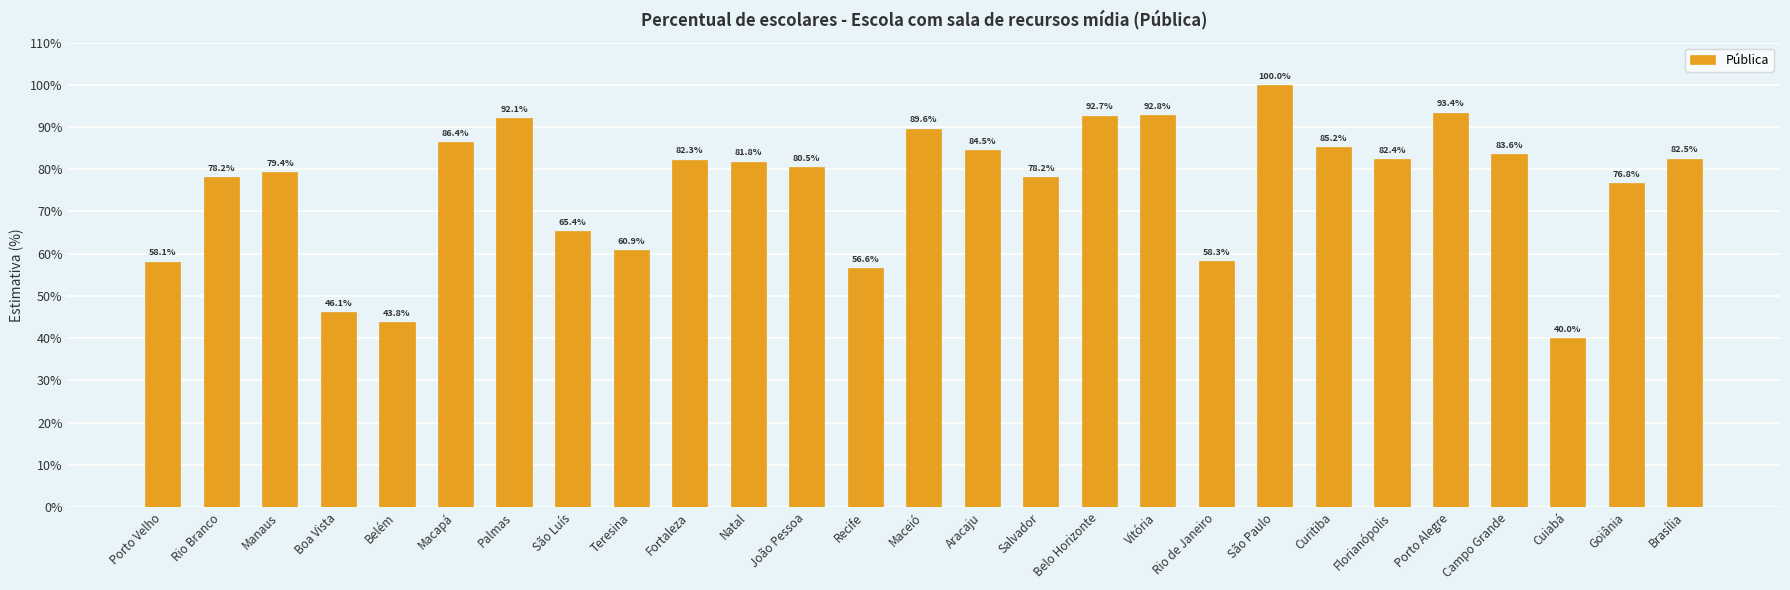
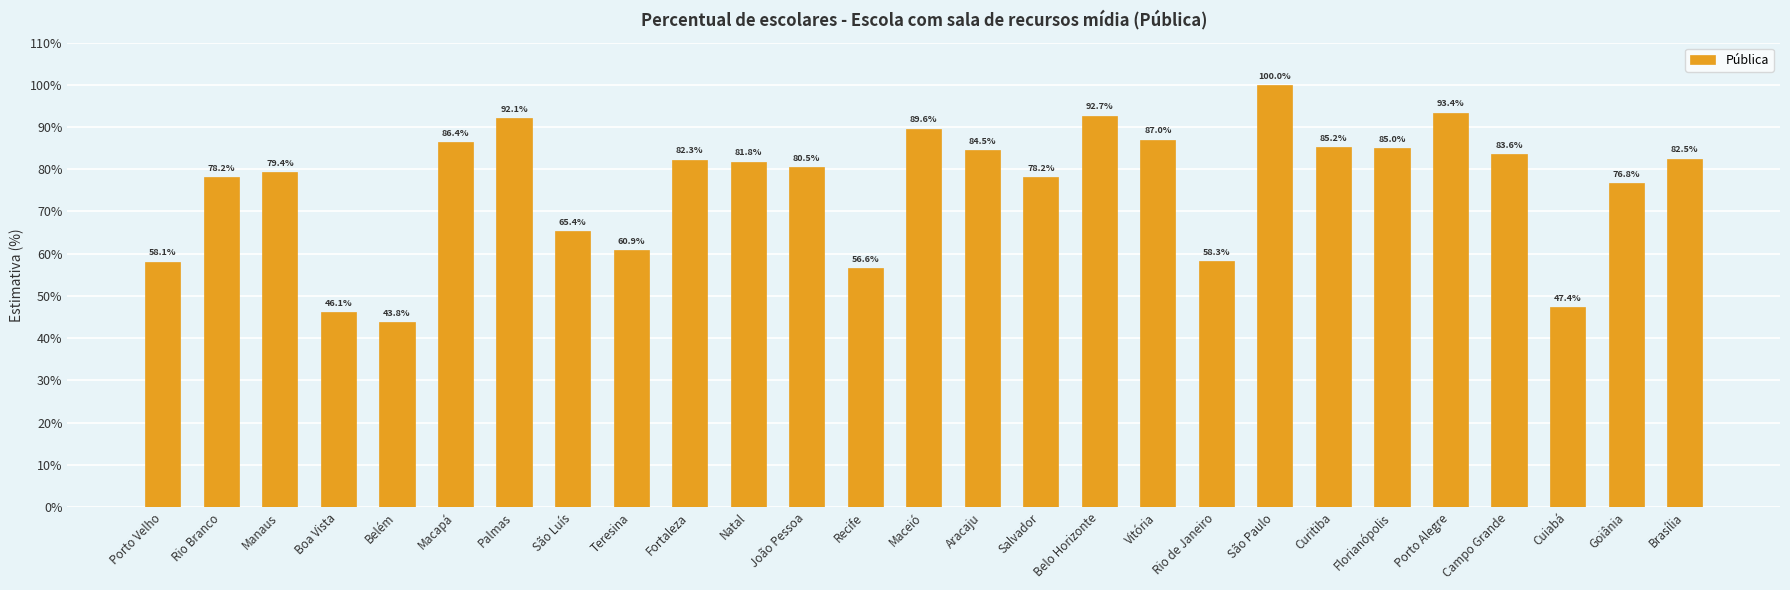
  {
    "Porto Velho": "58.1%",
    "Rio Branco": "78.2%",
    "Manaus": "79.4%",
    "Boa Vista": "46.1%",
    "Belém": "43.8%",
    "Macapá": "86.4%",
    "Palmas": "92.1%",
    "São Luís": "65.4%",
    "Teresina": "60.9%",
    "Fortaleza": "82.3%",
    "Natal": "81.8%",
    "João Pessoa": "80.5%",
    "Recife": "56.6%",
    "Maceió": "89.6%",
    "Aracaju": "84.5%",
    "Salvador": "78.2%",
    "Belo Horizonte": "92.7%",
-   "Vitória": "92.8%",
+   "Vitória": "87.0%",
    "Rio de Janeiro": "58.3%",
    "São Paulo": "100.0%",
    "Curitiba": "85.2%",
-   "Florianópolis": "82.4%",
+   "Florianópolis": "85.0%",
    "Porto Alegre": "93.4%",
    "Campo Grande": "83.6%",
-   "Cuiabá": "40.0%",
+   "Cuiabá": "47.4%",
    "Goiânia": "76.8%",
    "Brasília": "82.5%"
  }
